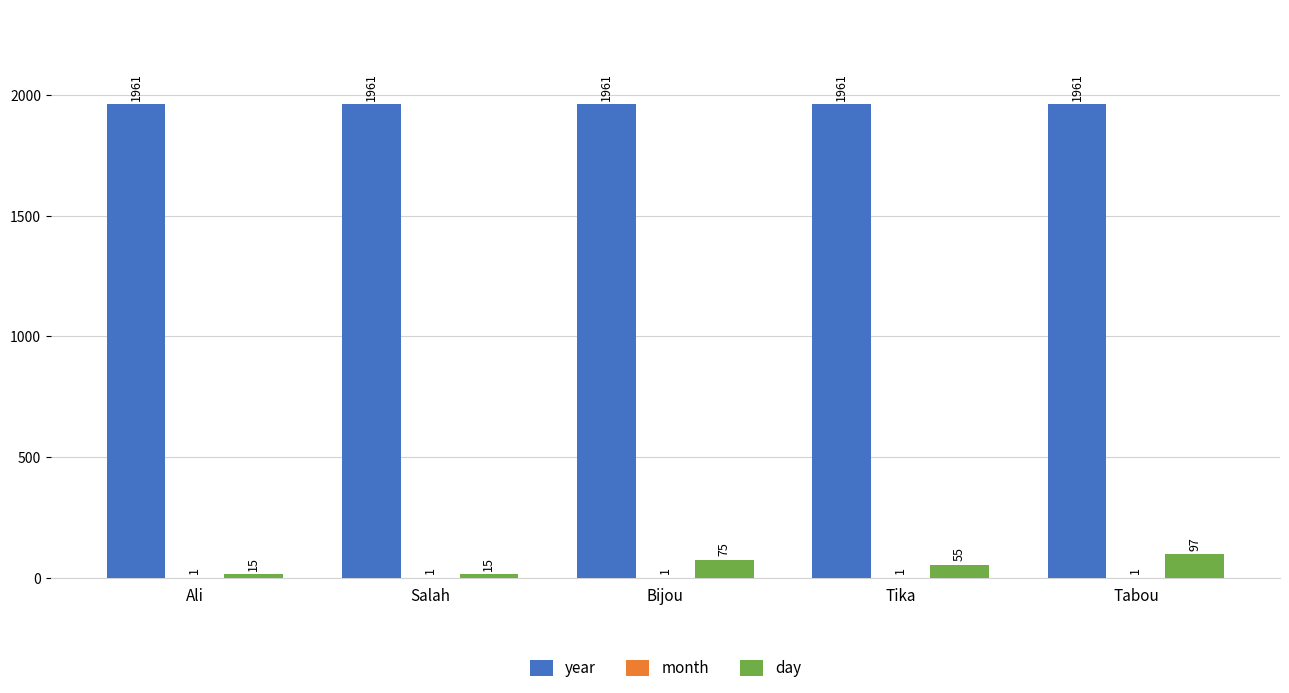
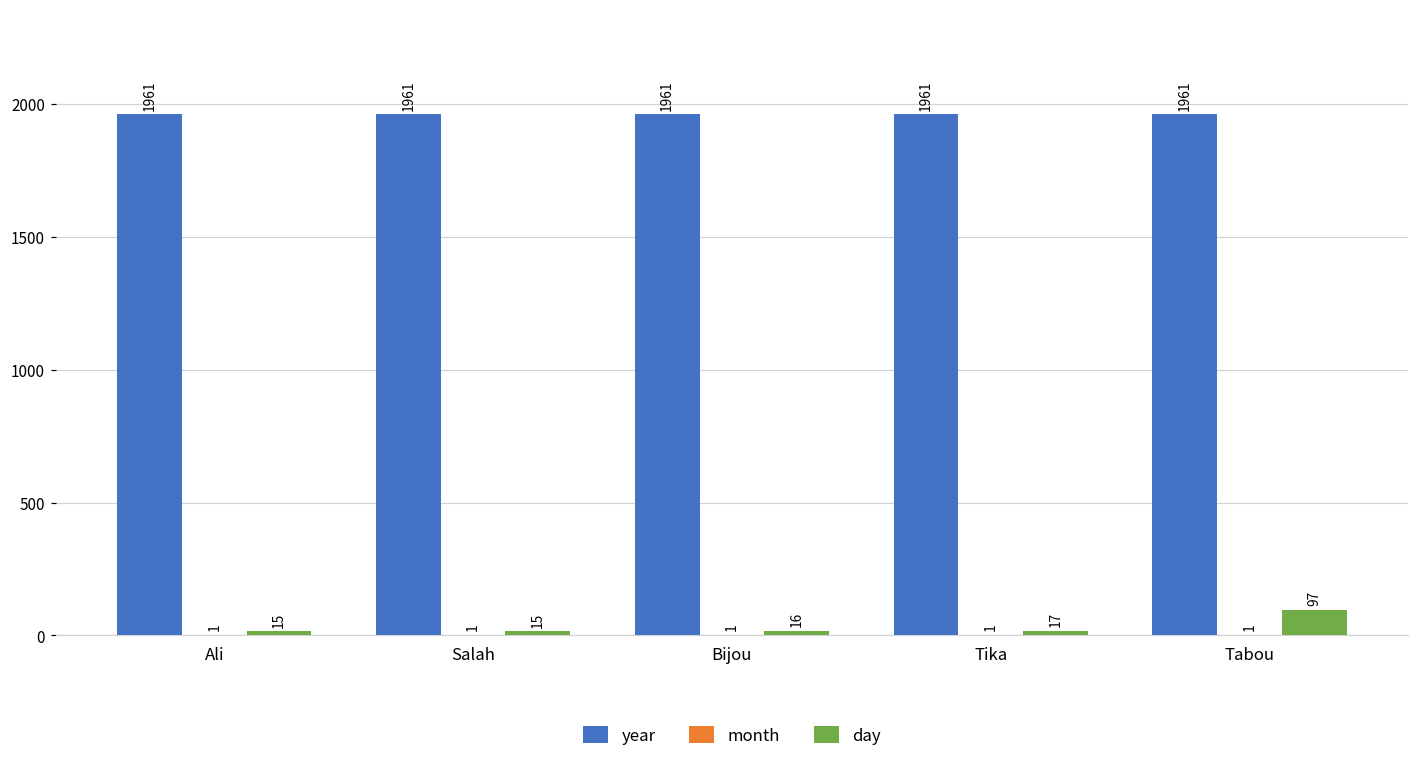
  {
    "year": {
      "Ali": 1961,
      "Salah": 1961,
      "Bijou": 1961,
      "Tika": 1961,
      "Tabou": 1961
    },
    "month": {
      "Ali": 1,
      "Salah": 1,
      "Bijou": 1,
      "Tika": 1,
      "Tabou": 1
    },
    "day": {
      "Ali": 15,
      "Salah": 15,
-     "Bijou": 75,
-     "Tika": 55,
+     "Bijou": 16,
+     "Tika": 17,
      "Tabou": 97
    }
  }
